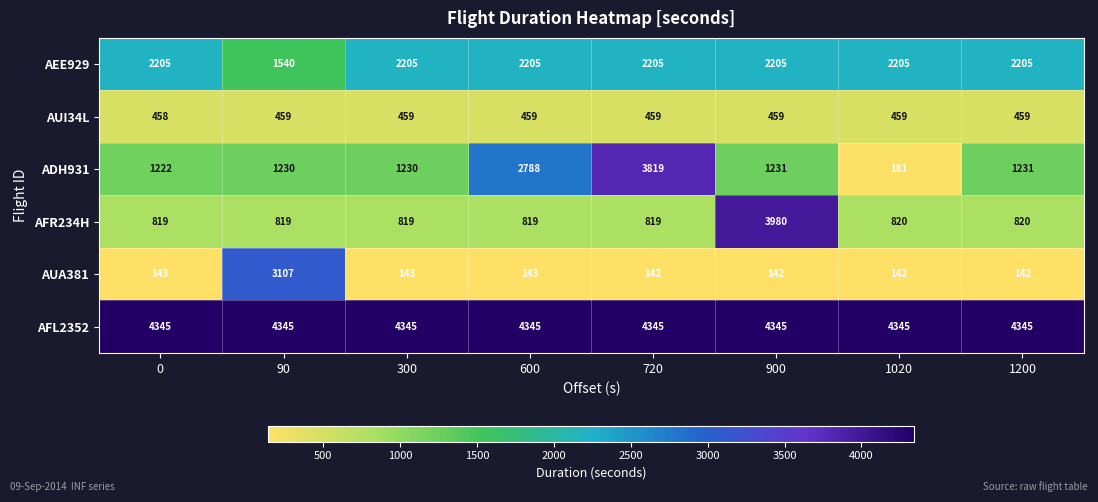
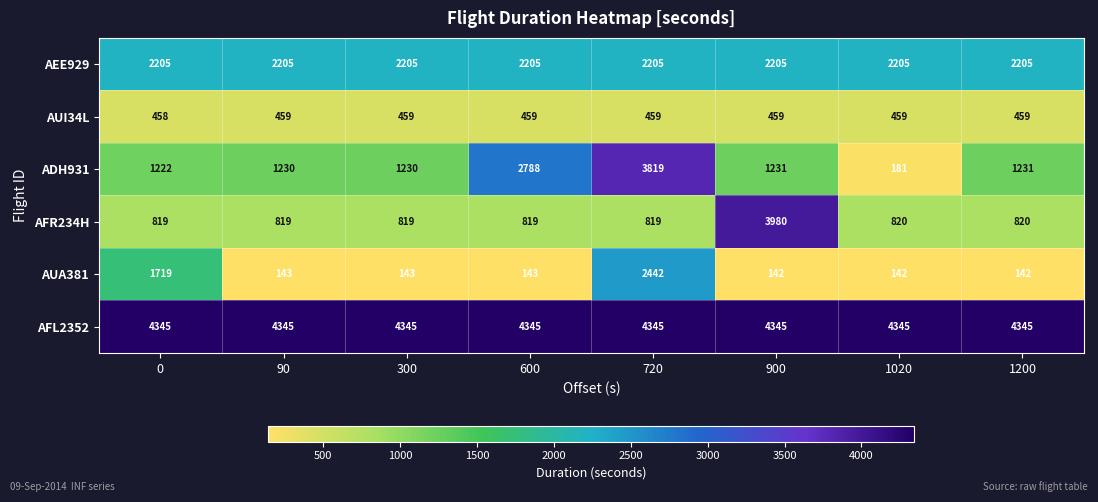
  {
    "AEE929": {
      "0": 2205,
-     "90": 1540,
+     "90": 2205,
      "300": 2205,
      "600": 2205,
      "720": 2205,
      "900": 2205,
      "1020": 2205,
      "1200": 2205
    },
    "AUI34L": {
      "0": 458,
      "90": 459,
      "300": 459,
      "600": 459,
      "720": 459,
      "900": 459,
      "1020": 459,
      "1200": 459
    },
    "ADH931": {
      "0": 1222,
      "90": 1230,
      "300": 1230,
      "600": 2788,
      "720": 3819,
      "900": 1231,
      "1020": 181,
      "1200": 1231
    },
    "AFR234H": {
      "0": 819,
      "90": 819,
      "300": 819,
      "600": 819,
      "720": 819,
      "900": 3980,
      "1020": 820,
      "1200": 820
    },
    "AUA381": {
-     "0": 143,
-     "90": 3107,
+     "0": 1719,
+     "90": 143,
      "300": 143,
      "600": 143,
-     "720": 142,
+     "720": 2442,
      "900": 142,
      "1020": 142,
      "1200": 142
    },
    "AFL2352": {
      "0": 4345,
      "90": 4345,
      "300": 4345,
      "600": 4345,
      "720": 4345,
      "900": 4345,
      "1020": 4345,
      "1200": 4345
    }
  }
